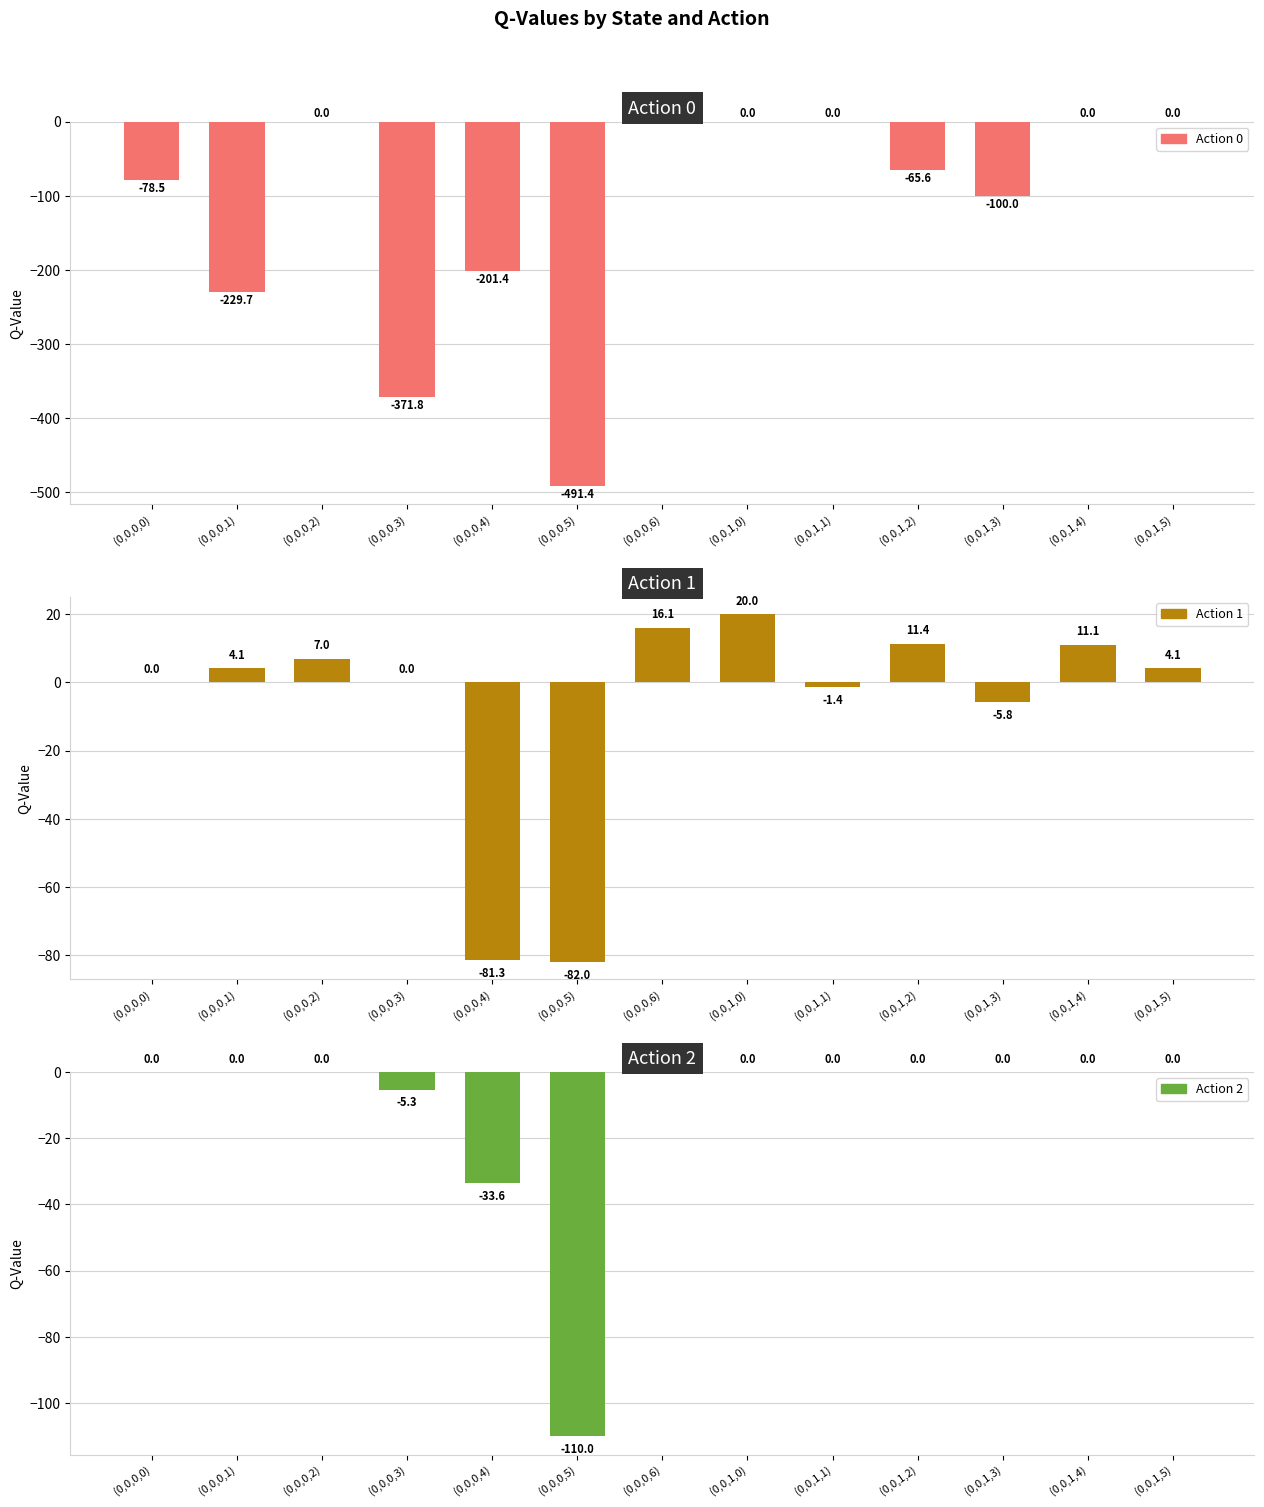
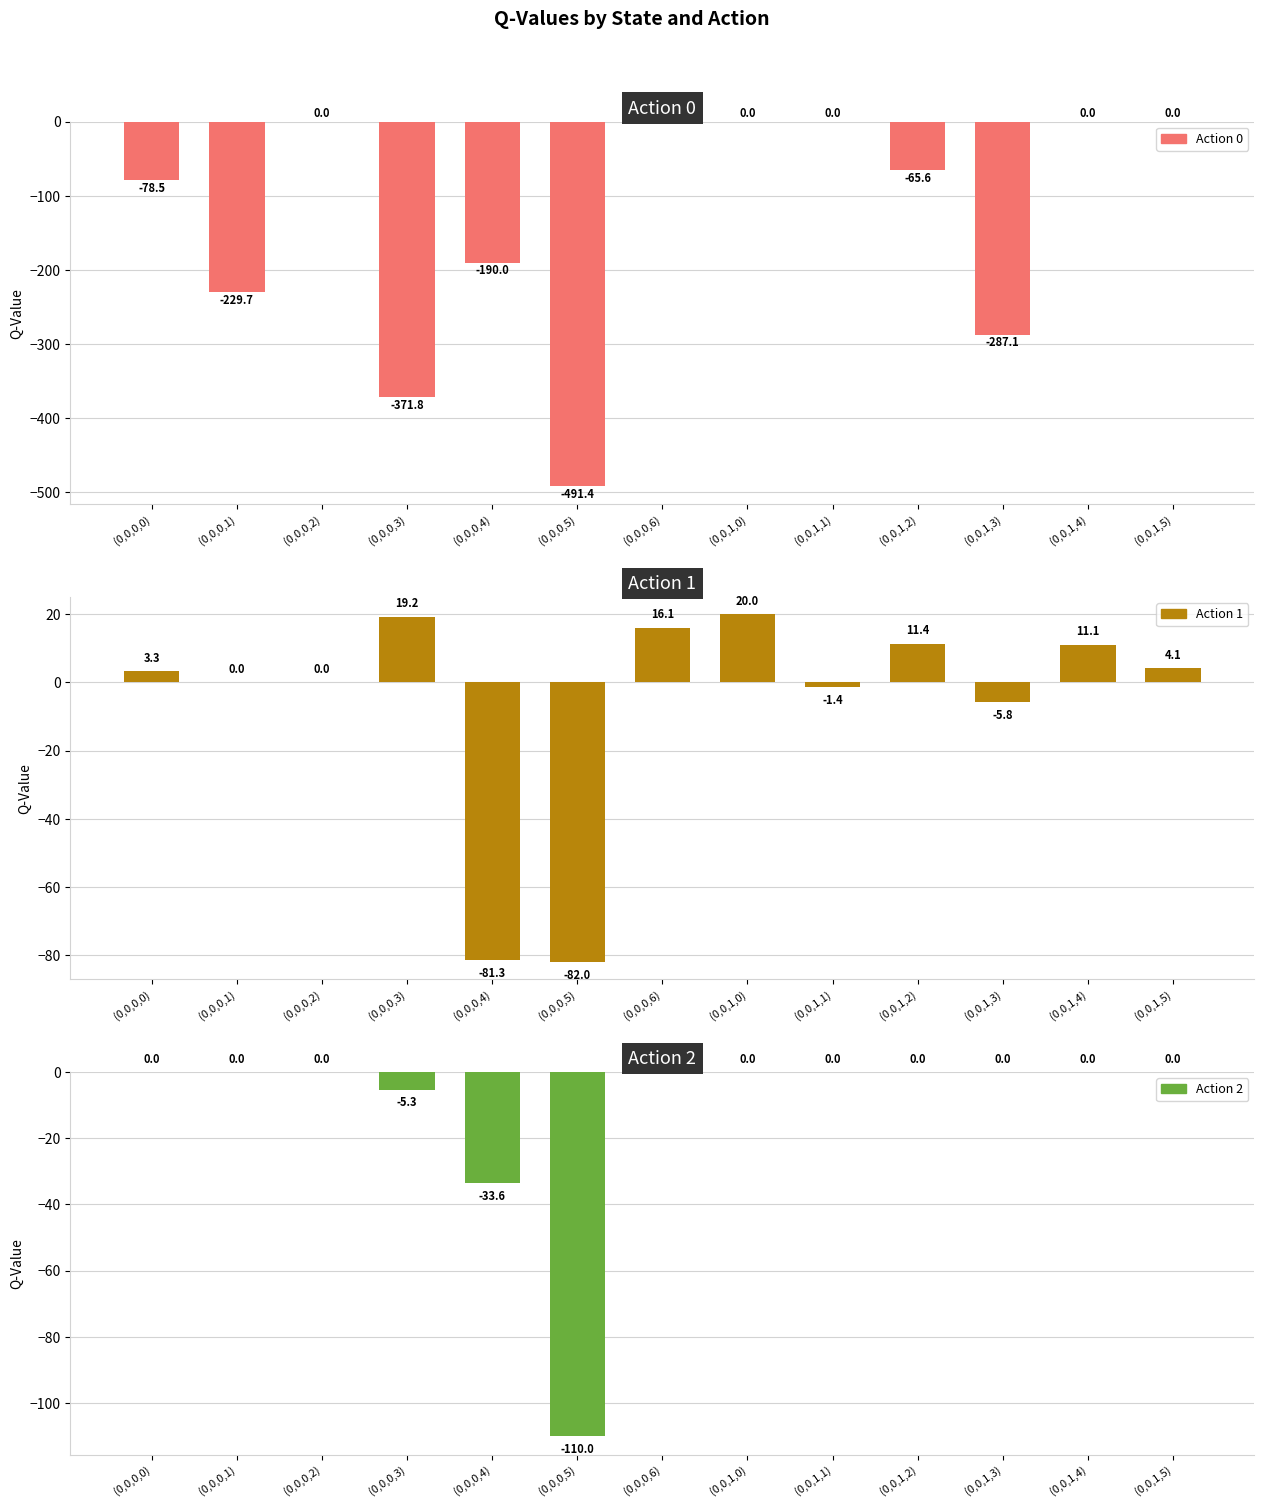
  {
    "Action 0": {
      "(0,0,0,0)": -78.5,
      "(0,0,0,1)": -229.7,
      "(0,0,0,2)": 0.0,
      "(0,0,0,3)": -371.8,
-     "(0,0,0,4)": -201.4,
+     "(0,0,0,4)": -190.0,
      "(0,0,0,5)": -491.4,
      "(0,0,0,6)": 0.0,
      "(0,0,1,0)": 0.0,
      "(0,0,1,1)": 0.0,
      "(0,0,1,2)": -65.6,
-     "(0,0,1,3)": -100.0,
+     "(0,0,1,3)": -287.1,
      "(0,0,1,4)": 0.0,
      "(0,0,1,5)": 0.0
    },
    "Action 1": {
-     "(0,0,0,0)": 0.0,
-     "(0,0,0,1)": 4.1,
-     "(0,0,0,2)": 7.0,
-     "(0,0,0,3)": 0.0,
+     "(0,0,0,0)": 3.3,
+     "(0,0,0,1)": 0.0,
+     "(0,0,0,2)": 0.0,
+     "(0,0,0,3)": 19.2,
      "(0,0,0,4)": -81.3,
      "(0,0,0,5)": -82.0,
      "(0,0,0,6)": 16.1,
      "(0,0,1,0)": 20.0,
      "(0,0,1,1)": -1.4,
      "(0,0,1,2)": 11.4,
      "(0,0,1,3)": -5.8,
      "(0,0,1,4)": 11.1,
      "(0,0,1,5)": 4.1
    },
    "Action 2": {
      "(0,0,0,0)": 0.0,
      "(0,0,0,1)": 0.0,
      "(0,0,0,2)": 0.0,
      "(0,0,0,3)": -5.3,
      "(0,0,0,4)": -33.6,
      "(0,0,0,5)": -110.0,
      "(0,0,0,6)": 0.0,
      "(0,0,1,0)": 0.0,
      "(0,0,1,1)": 0.0,
      "(0,0,1,2)": 0.0,
      "(0,0,1,3)": 0.0,
      "(0,0,1,4)": 0.0,
      "(0,0,1,5)": 0.0
    }
  }
